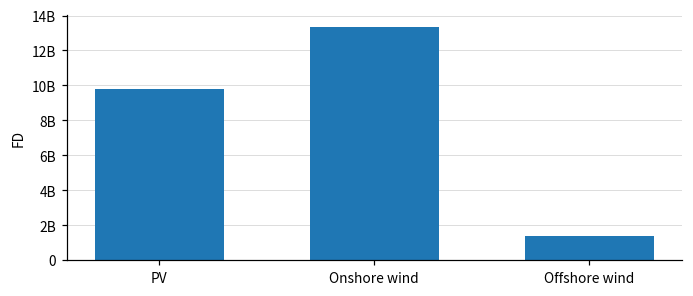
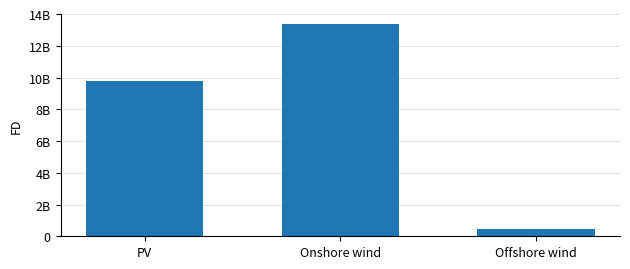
  {
    "PV": 9800000000,
    "Onshore wind": 13300000000,
-   "Offshore wind": 1400000000
+   "Offshore wind": 400000000
  }
